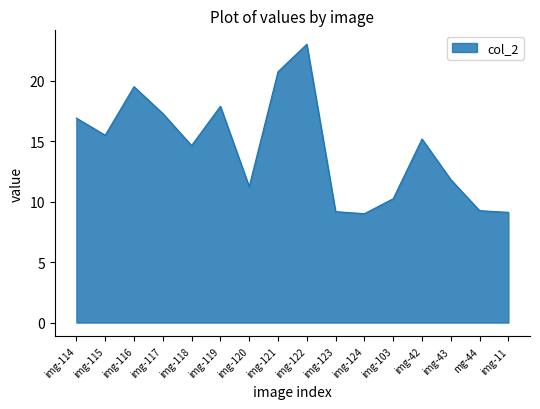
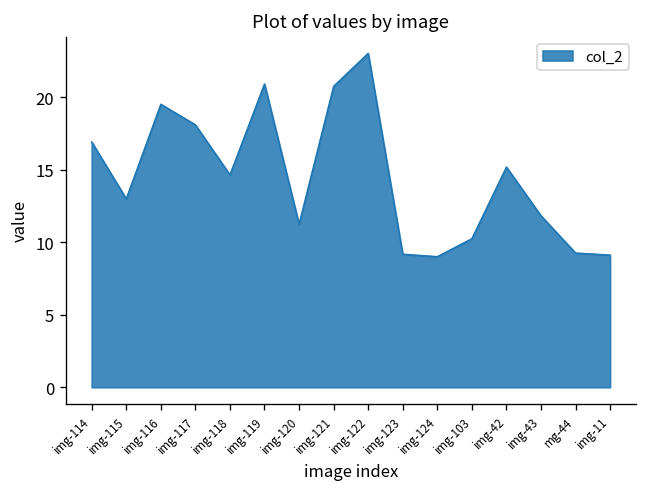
  {
    "img-114": 16.9,
-   "img-115": 15.5,
+   "img-115": 13.0,
    "img-116": 19.5,
-   "img-117": 17.3,
+   "img-117": 18.1,
    "img-118": 14.7,
-   "img-119": 17.9,
+   "img-119": 20.9,
    "img-120": 11.3,
    "img-121": 20.8,
    "img-122": 23.0,
    "img-123": 9.2,
    "img-124": 9.0,
    "img-103": 10.3,
    "img-42": 15.2,
    "img-43": 11.8,
    "mg-44": 9.3,
    "img-11": 9.1
  }
